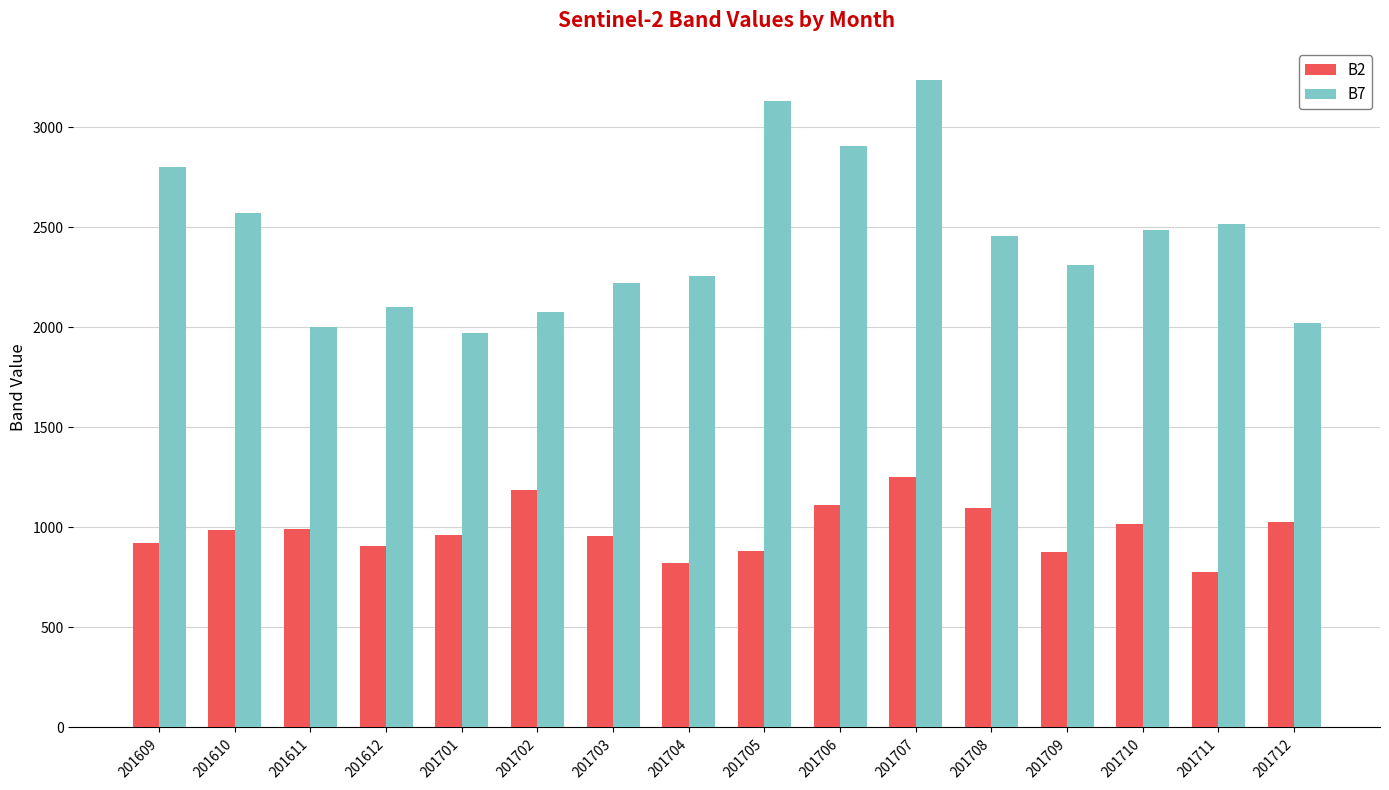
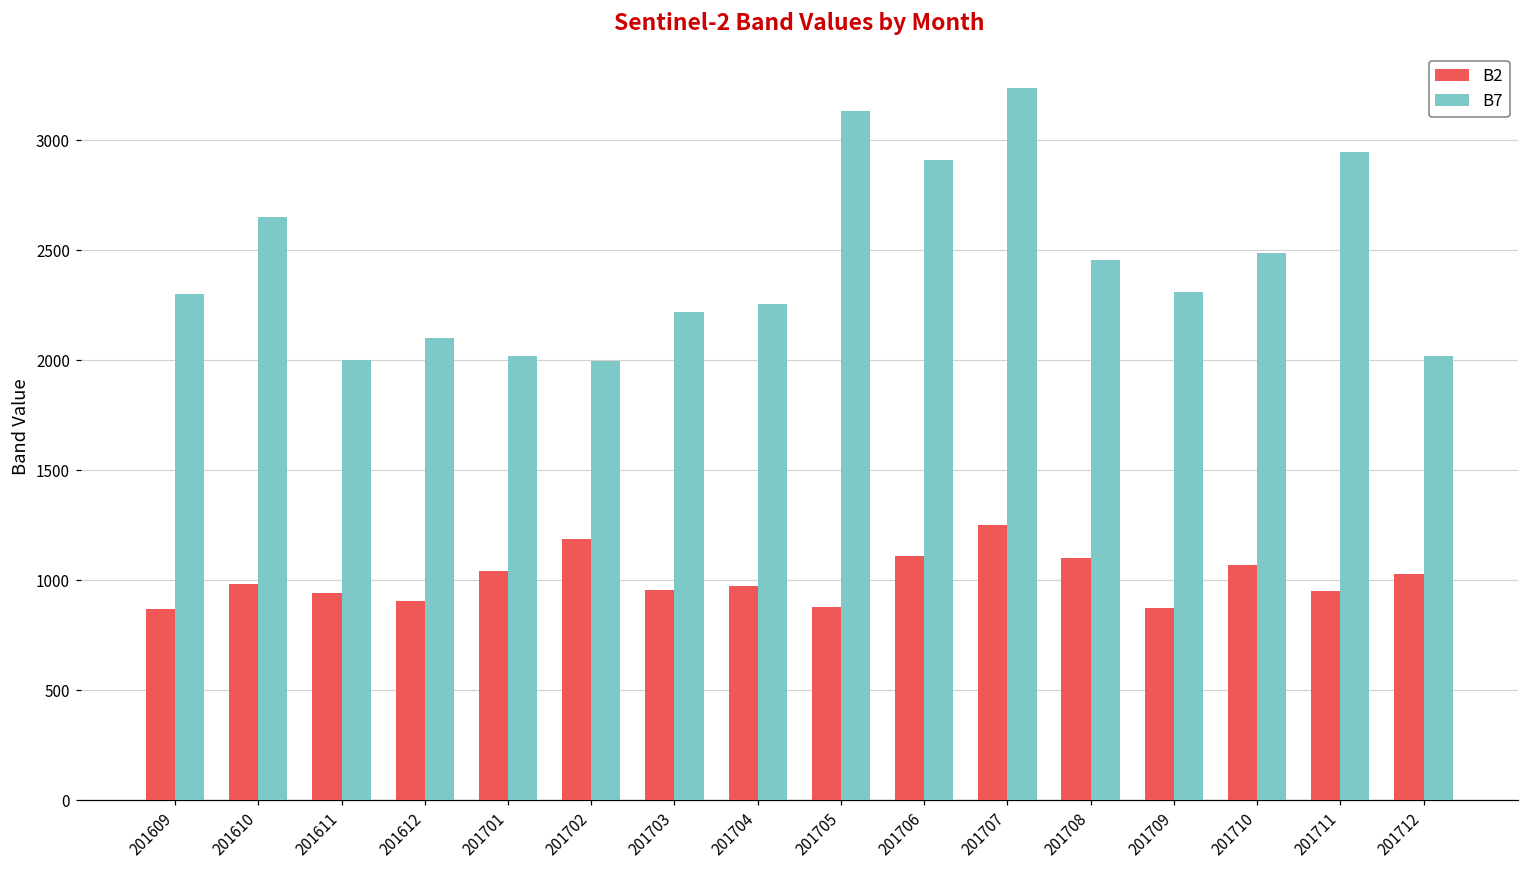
  {
    "B2": {
-     "201609": 920,
+     "201609": 870,
      "201610": 990,
-     "201611": 990,
+     "201611": 940,
      "201612": 910,
-     "201701": 960,
+     "201701": 1040,
      "201702": 1190,
      "201703": 960,
-     "201704": 820,
+     "201704": 970,
      "201705": 880,
      "201706": 1110,
      "201707": 1250,
      "201708": 1100,
      "201709": 880,
-     "201710": 1020,
-     "201711": 780,
+     "201710": 1070,
+     "201711": 950,
      "201712": 1030
    },
    "B7": {
-     "201609": 2800,
-     "201610": 2570,
+     "201609": 2300,
+     "201610": 2650,
      "201611": 2000,
      "201612": 2100,
-     "201701": 1970,
-     "201702": 2080,
+     "201701": 2020,
+     "201702": 2000,
      "201703": 2220,
      "201704": 2260,
      "201705": 3130,
      "201706": 2910,
      "201707": 3240,
      "201708": 2460,
      "201709": 2310,
      "201710": 2490,
-     "201711": 2520,
+     "201711": 2950,
      "201712": 2020
    }
  }
